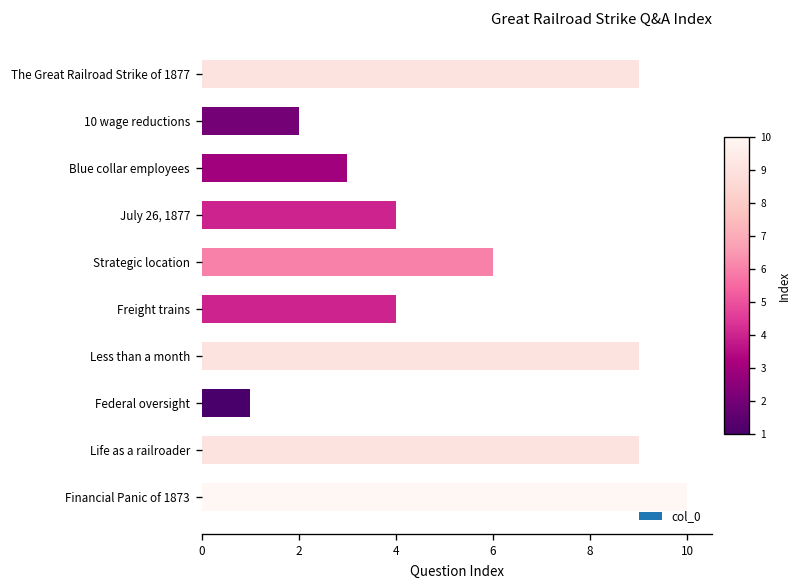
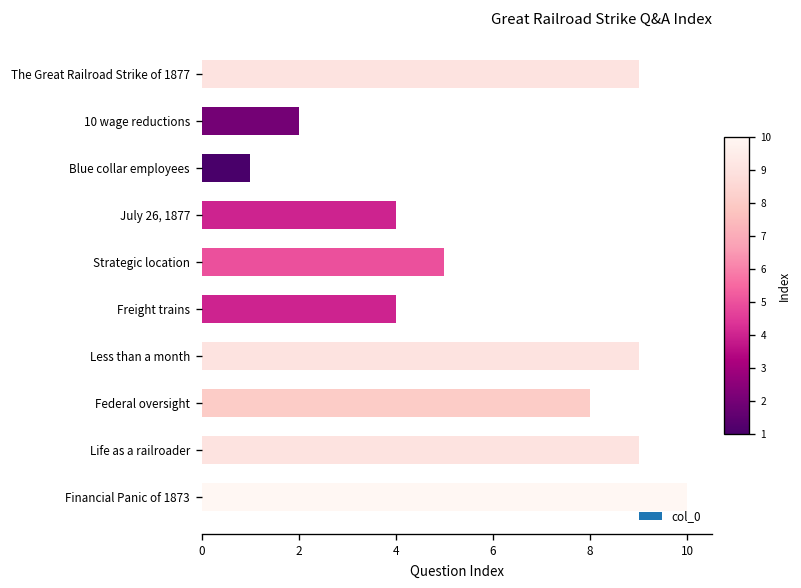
  {
    "The Great Railroad Strike of 1877": 9,
    "10 wage reductions": 2,
-   "Blue collar employees": 3,
+   "Blue collar employees": 1,
    "July 26, 1877": 4,
-   "Strategic location": 6,
+   "Strategic location": 5,
    "Freight trains": 4,
    "Less than a month": 9,
-   "Federal oversight": 1,
+   "Federal oversight": 8,
    "Life as a railroader": 9,
    "Financial Panic of 1873": 10
  }
